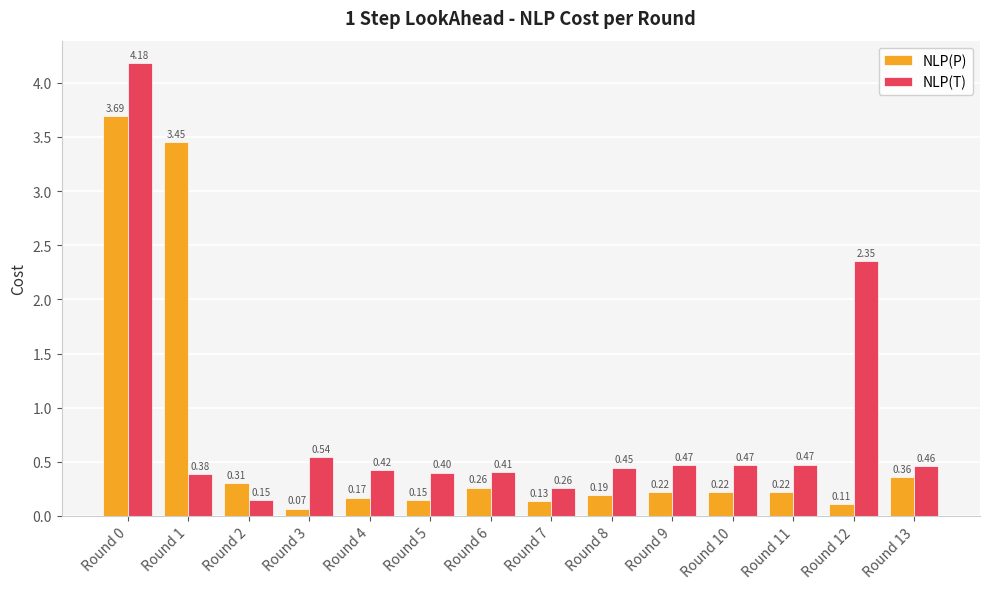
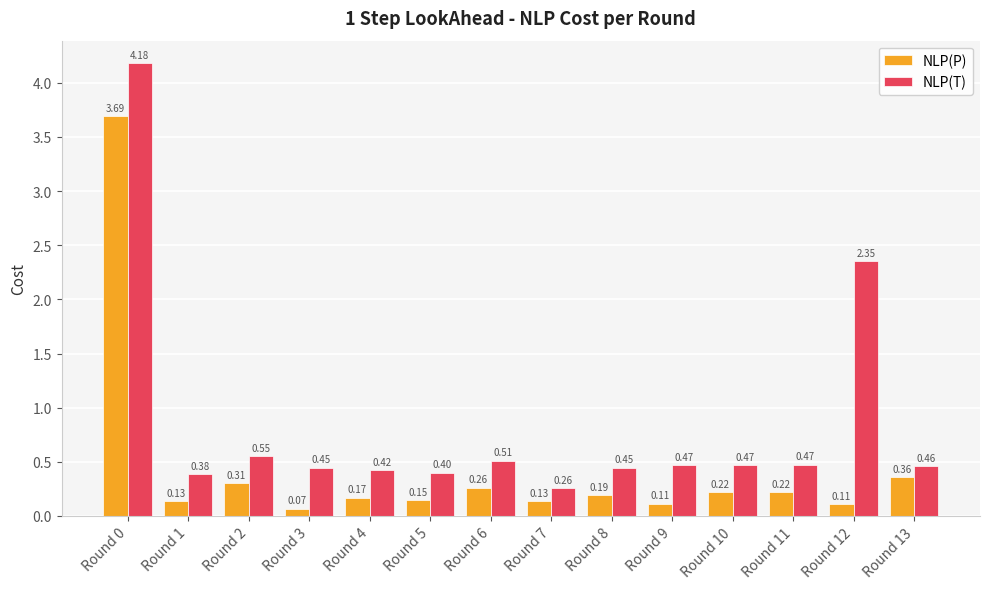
  {
    "NLP(P)": {
      "Round 0": 3.69,
-     "Round 1": 3.45,
+     "Round 1": 0.13,
      "Round 2": 0.31,
      "Round 3": 0.07,
      "Round 4": 0.17,
      "Round 5": 0.15,
      "Round 6": 0.26,
      "Round 7": 0.13,
      "Round 8": 0.19,
-     "Round 9": 0.22,
+     "Round 9": 0.11,
      "Round 10": 0.22,
      "Round 11": 0.22,
      "Round 12": 0.11,
      "Round 13": 0.36
    },
    "NLP(T)": {
      "Round 0": 4.18,
      "Round 1": 0.38,
-     "Round 2": 0.15,
-     "Round 3": 0.54,
+     "Round 2": 0.55,
+     "Round 3": 0.45,
      "Round 4": 0.42,
      "Round 5": 0.40,
-     "Round 6": 0.41,
+     "Round 6": 0.51,
      "Round 7": 0.26,
      "Round 8": 0.45,
      "Round 9": 0.47,
      "Round 10": 0.47,
      "Round 11": 0.47,
      "Round 12": 2.35,
      "Round 13": 0.46
    }
  }
